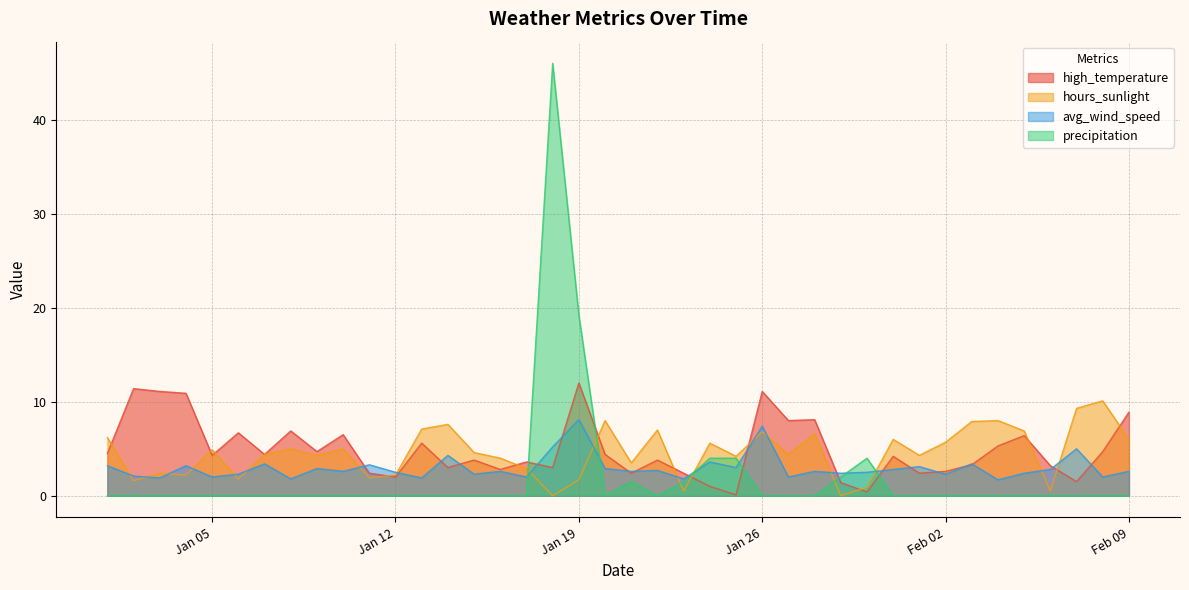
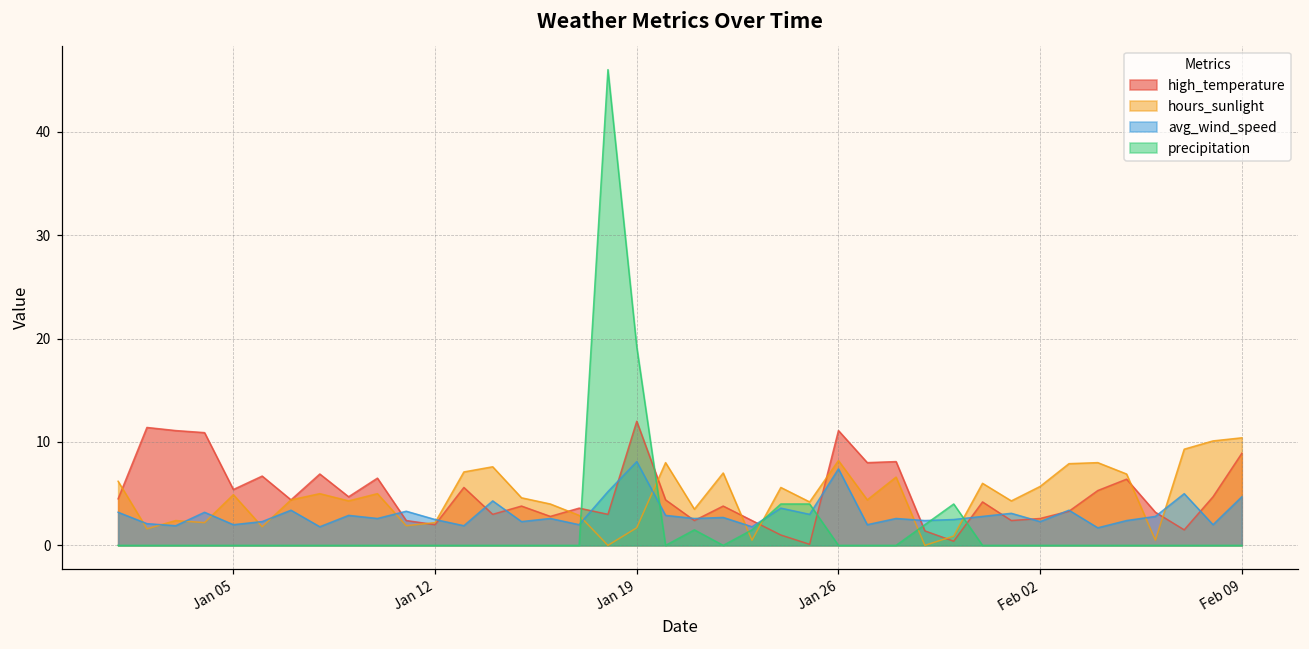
  {
    "high_temperature": {
-     "Jan 05": 4,
+     "Jan 05": 5,
      "Jan 19": 12,
      "Jan 26": 11,
      "Feb 02": 3,
      "Feb 09": 9
    },
    "hours_sunlight": {
      "Jan 05": 5,
      "Jan 19": 2,
-     "Jan 26": 7,
+     "Jan 26": 8,
      "Feb 02": 6,
-     "Feb 09": 6
+     "Feb 09": 10
    },
    "avg_wind_speed": {
      "Jan 05": 2,
      "Jan 12": 3,
      "Jan 19": 8,
      "Jan 26": 7,
      "Feb 02": 2,
-     "Feb 09": 3
+     "Feb 09": 5
    },
    "precipitation": {
      "Jan 05": 0,
      "Jan 12": 0,
      "Jan 19": 19,
      "Jan 26": 0,
      "Feb 02": 0,
      "Feb 09": 0
    }
  }
